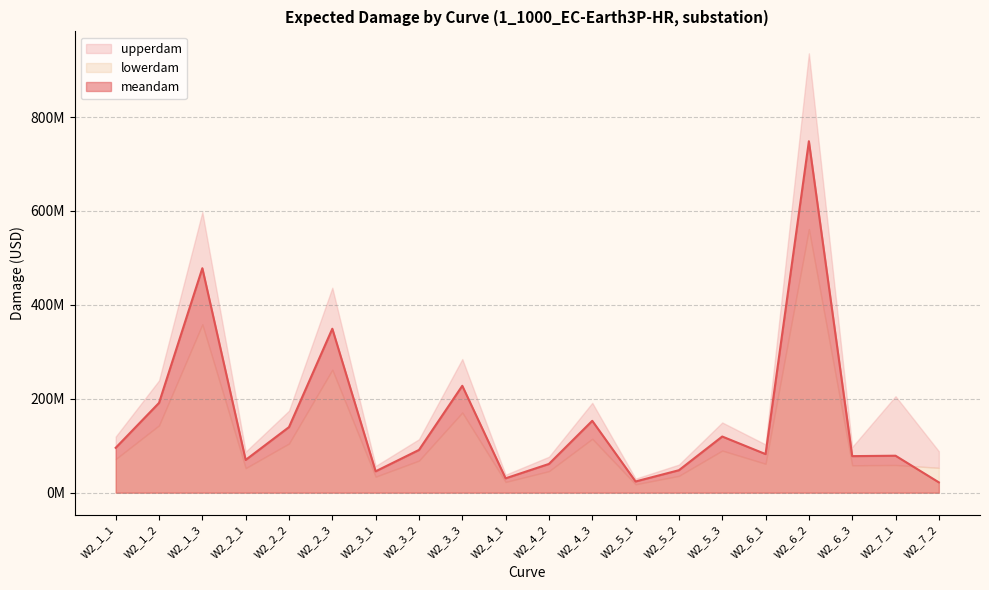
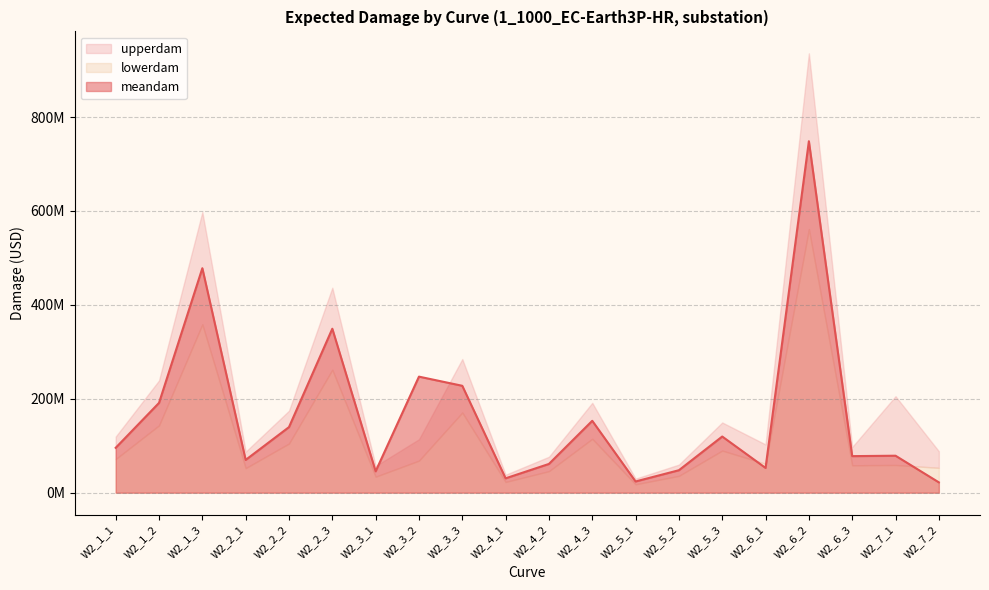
  {
    "meandam": {
      "W2_1_1": 100000000,
      "W2_1_2": 190000000,
      "W2_1_3": 480000000,
      "W2_2_1": 70000000,
      "W2_2_2": 140000000,
      "W2_2_3": 350000000,
      "W2_3_1": 50000000,
-     "W2_3_2": 90000000,
+     "W2_3_2": 250000000,
      "W2_3_3": 230000000,
      "W2_4_1": 30000000,
      "W2_4_2": 60000000,
      "W2_4_3": 150000000,
      "W2_5_1": 20000000,
      "W2_5_2": 50000000,
      "W2_5_3": 120000000,
-     "W2_6_1": 80000000,
+     "W2_6_1": 50000000,
      "W2_6_2": 750000000,
      "W2_6_3": 80000000,
      "W2_7_1": 80000000,
      "W2_7_2": 20000000
    }
  }
